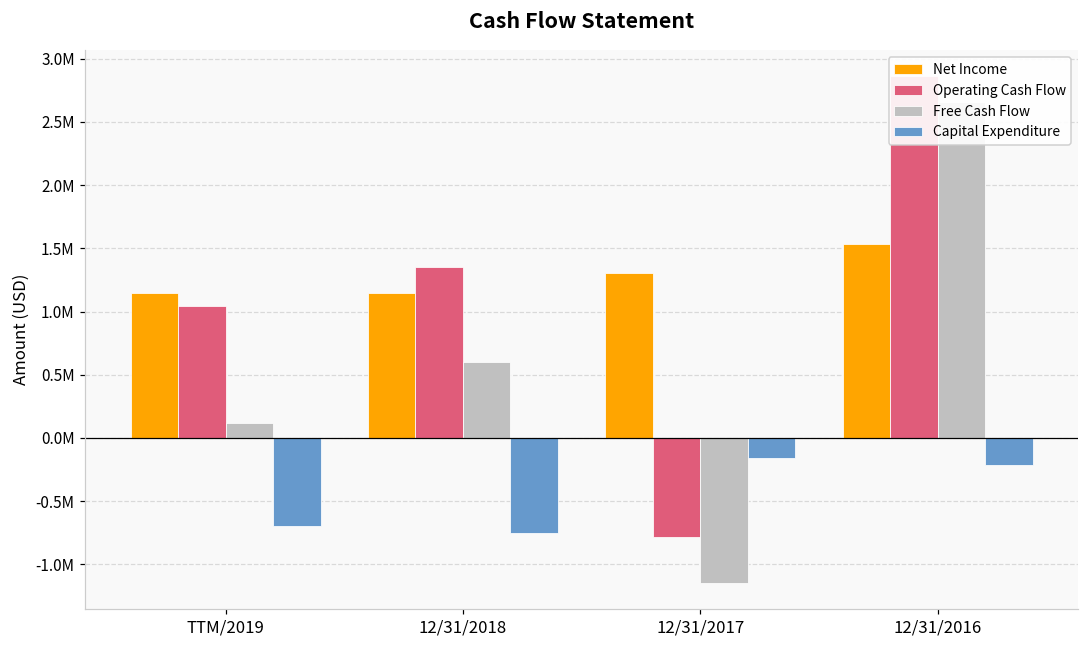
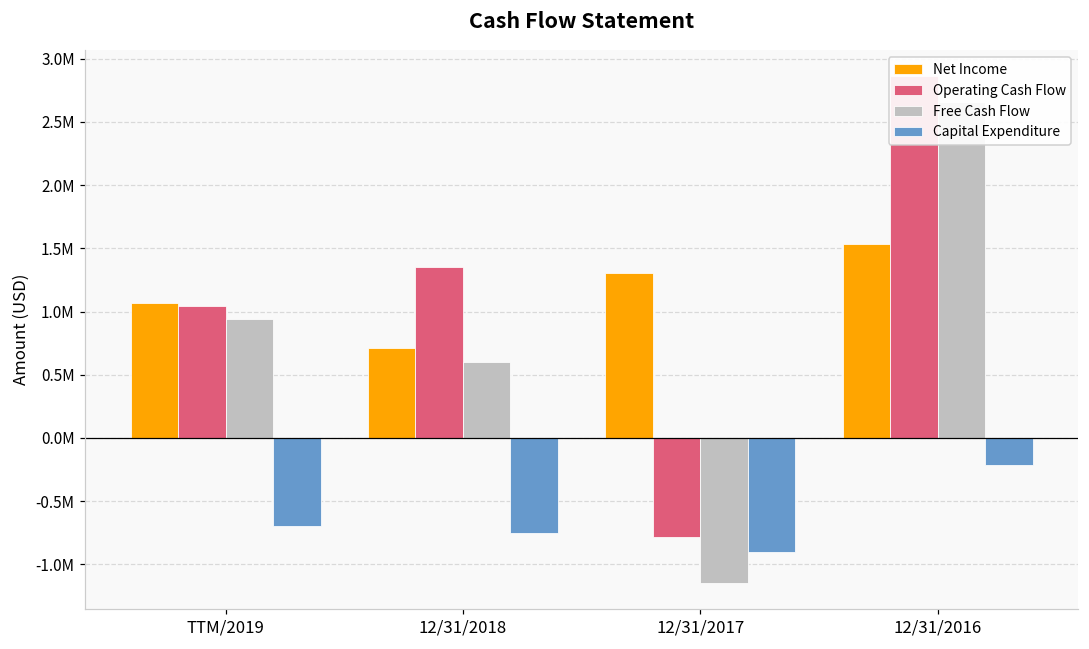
  {
    "Net Income": {
-     "TTM/2019": 1150000,
-     "12/31/2018": 1140000,
+     "TTM/2019": 1070000,
+     "12/31/2018": 710000,
      "12/31/2017": 1310000,
      "12/31/2016": 1540000
    },
    "Operating Cash Flow": {
      "TTM/2019": 1050000,
      "12/31/2018": 1350000,
      "12/31/2017": -790000
    },
    "Free Cash Flow": {
-     "TTM/2019": 120000,
+     "TTM/2019": 940000,
      "12/31/2018": 600000,
      "12/31/2017": -1150000
    },
    "Capital Expenditure": {
      "TTM/2019": -700000,
      "12/31/2018": -750000,
-     "12/31/2017": -160000,
+     "12/31/2017": -900000,
      "12/31/2016": -210000
    }
  }
